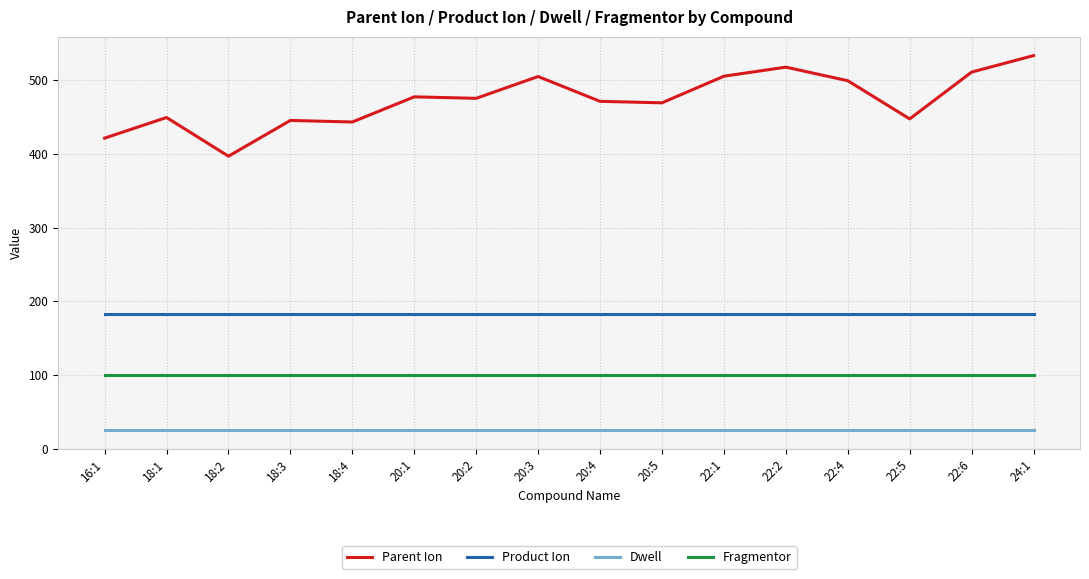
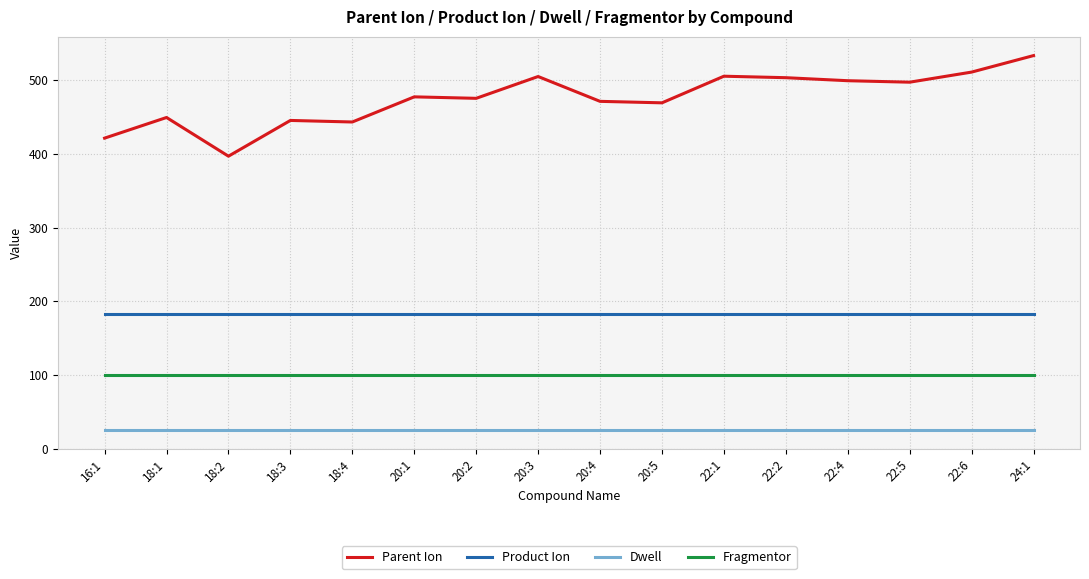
  {
    "Parent Ion": {
      "16:1": 420,
      "18:1": 450,
      "18:2": 400,
      "18:3": 450,
      "18:4": 440,
      "20:1": 480,
      "20:2": 480,
      "20:3": 510,
      "20:4": 470,
      "20:5": 470,
      "22:1": 510,
-     "22:2": 520,
+     "22:2": 500,
      "22:4": 500,
-     "22:5": 450,
+     "22:5": 500,
      "22:6": 510,
      "24:1": 530
    },
    "Product Ion": {
      "16:1": 180,
      "18:1": 180,
      "18:2": 180,
      "18:3": 180,
      "18:4": 180,
      "20:1": 180,
      "20:2": 180,
      "20:3": 180,
      "20:4": 180,
      "20:5": 180,
      "22:1": 180,
      "22:2": 180,
      "22:4": 180,
      "22:5": 180,
      "22:6": 180,
      "24:1": 180
    },
    "Dwell": {
      "16:1": 30,
      "18:1": 30,
      "18:2": 30,
      "18:3": 30,
      "18:4": 30,
      "20:1": 30,
      "20:2": 30,
      "20:3": 30,
      "20:4": 30,
      "20:5": 30,
      "22:1": 30,
      "22:2": 30,
      "22:4": 30,
      "22:5": 30,
      "22:6": 30,
      "24:1": 30
    },
    "Fragmentor": {
      "16:1": 100,
      "18:1": 100,
      "18:2": 100,
      "18:3": 100,
      "18:4": 100,
      "20:1": 100,
      "20:2": 100,
      "20:3": 100,
      "20:4": 100,
      "20:5": 100,
      "22:1": 100,
      "22:2": 100,
      "22:4": 100,
      "22:5": 100,
      "22:6": 100,
      "24:1": 100
    }
  }
